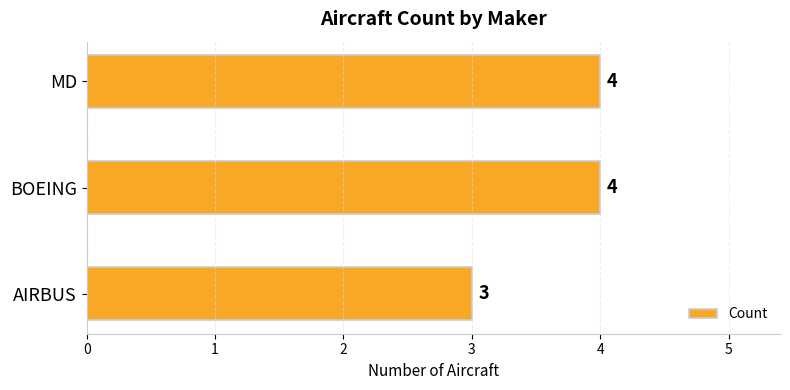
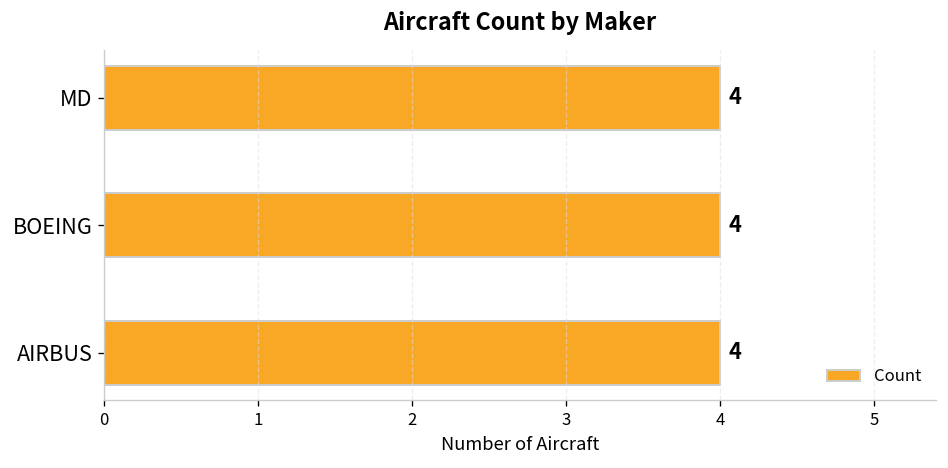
  {
    "MD": 4,
    "BOEING": 4,
-   "AIRBUS": 3
+   "AIRBUS": 4
  }
